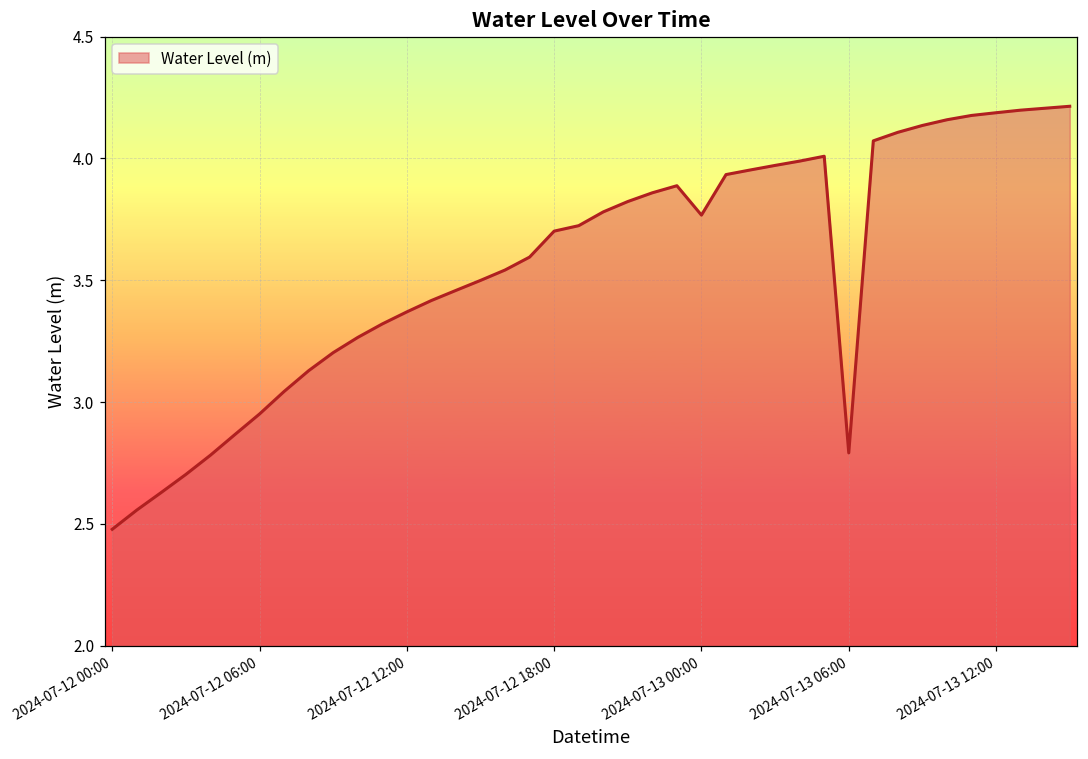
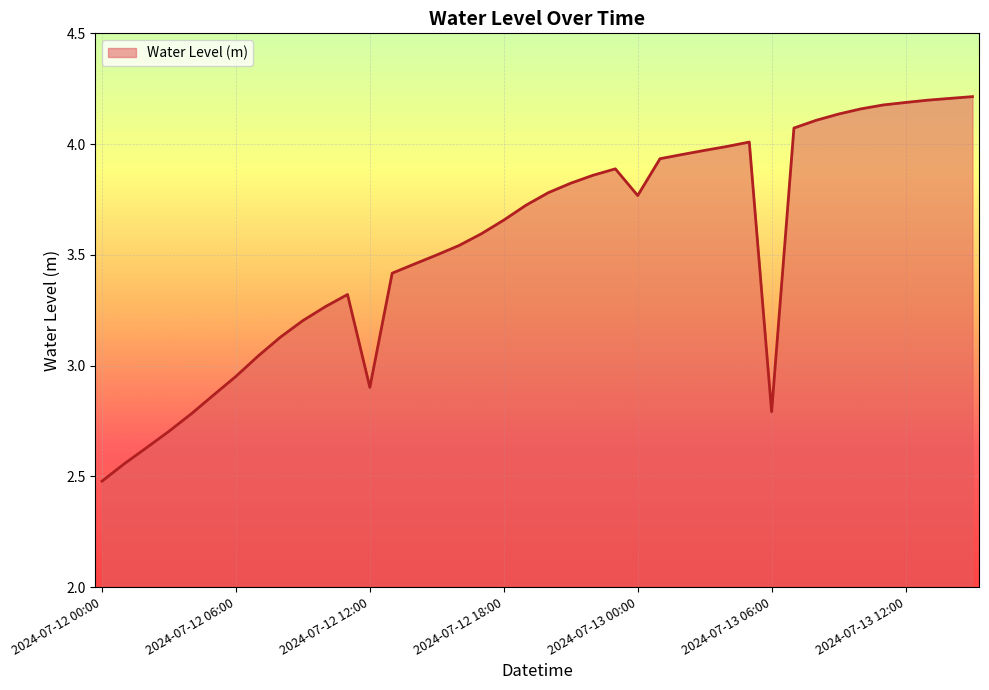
  {
    "2024-07-12 00:00": 2.48,
    "2024-07-12 06:00": 2.95,
-   "2024-07-12 12:00": 3.37,
-   "2024-07-12 18:00": 3.70,
+   "2024-07-12 12:00": 2.90,
+   "2024-07-12 18:00": 3.66,
    "2024-07-13 00:00": 3.77,
    "2024-07-13 06:00": 2.79,
    "2024-07-13 12:00": 4.19
  }
